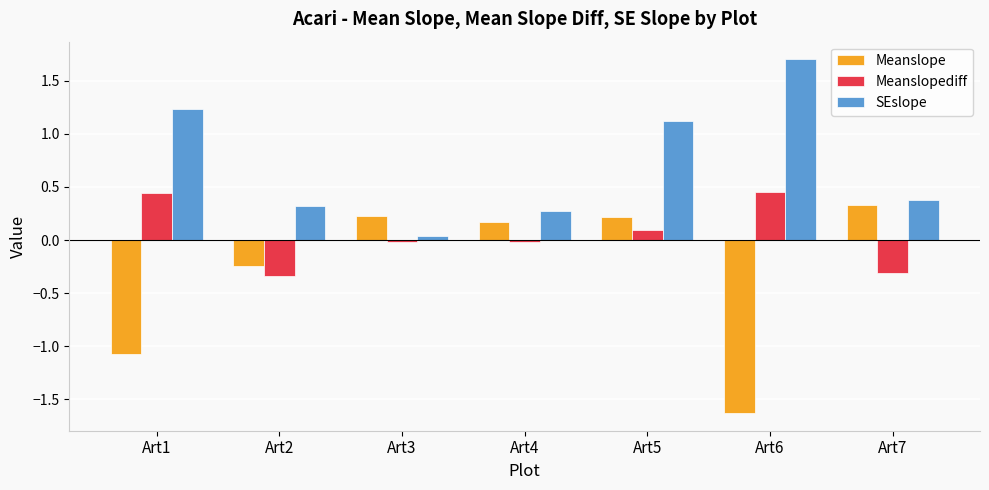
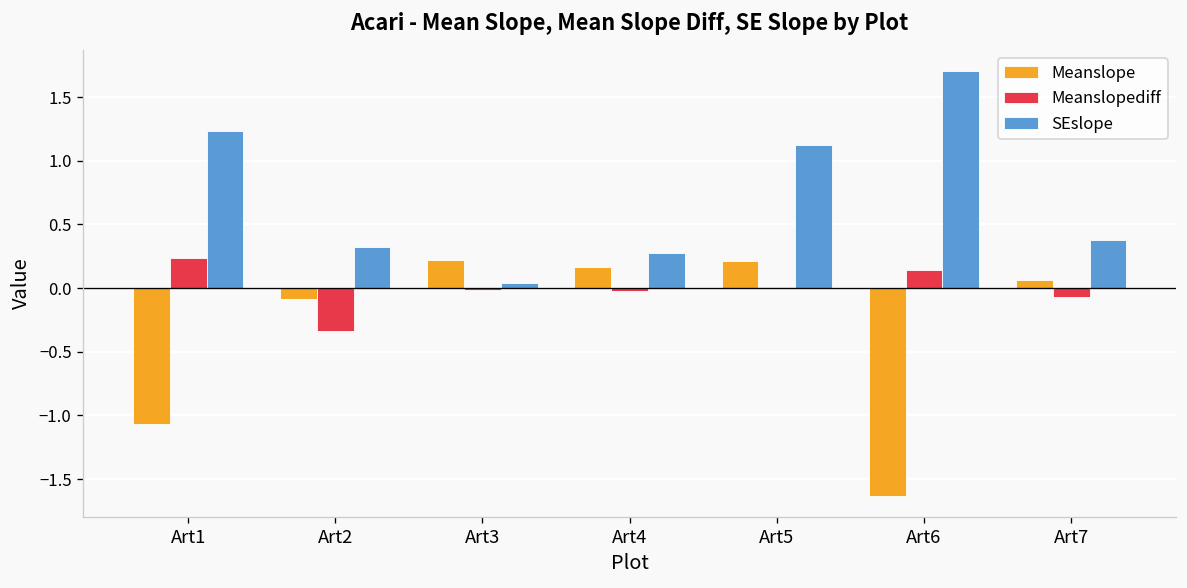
  {
    "Meanslope": {
      "Art1": -1.07,
-     "Art2": -0.25,
+     "Art2": -0.09,
      "Art3": 0.22,
      "Art4": 0.17,
      "Art5": 0.21,
      "Art6": -1.63,
-     "Art7": 0.33
+     "Art7": 0.06
    },
    "Meanslopediff": {
-     "Art1": 0.44,
+     "Art1": 0.23,
      "Art2": -0.34,
-     "Art5": 0.09,
-     "Art6": 0.45,
-     "Art7": -0.31
+     "Art5": 0.01,
+     "Art6": 0.15,
+     "Art7": -0.07
    },
    "SEslope": {
      "Art1": 1.24,
      "Art2": 0.33,
      "Art3": 0.04,
      "Art4": 0.27,
      "Art5": 1.12,
      "Art6": 1.70,
      "Art7": 0.37
    }
  }
